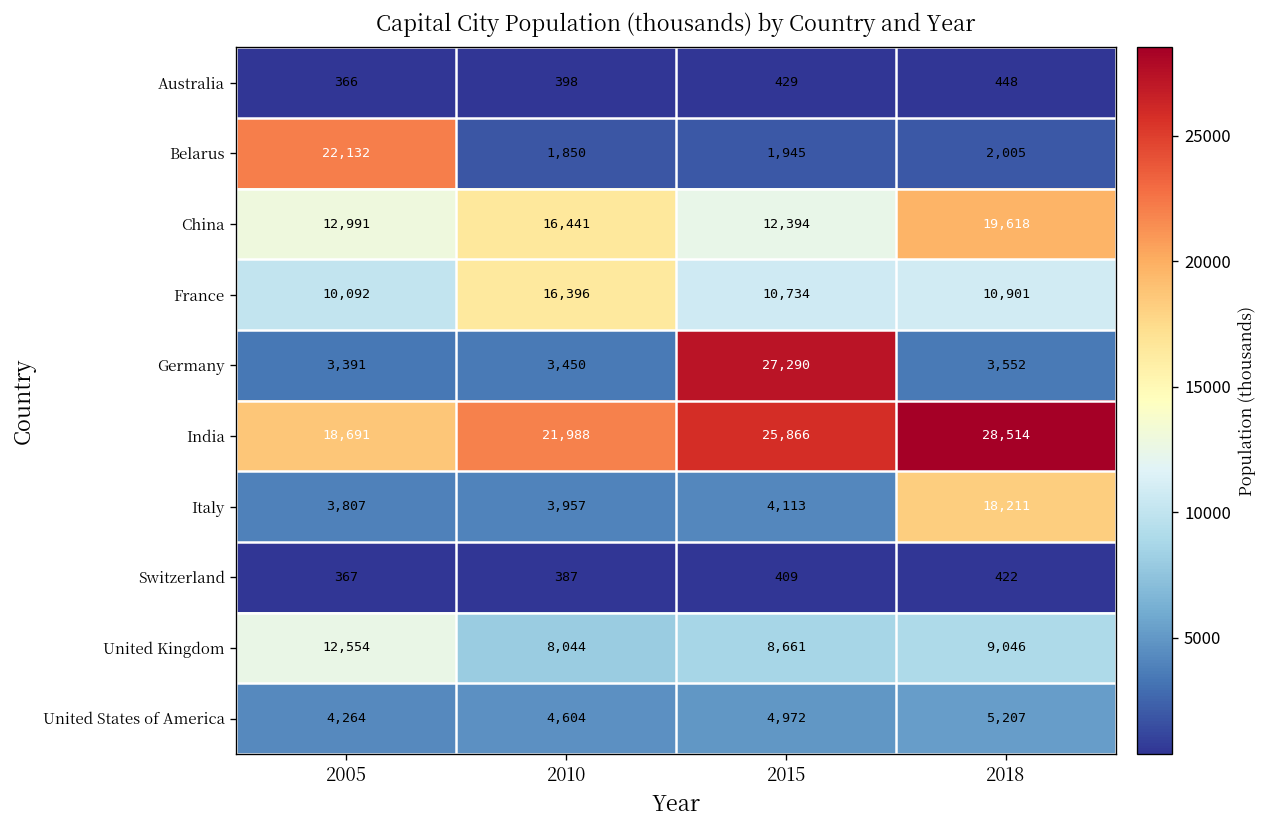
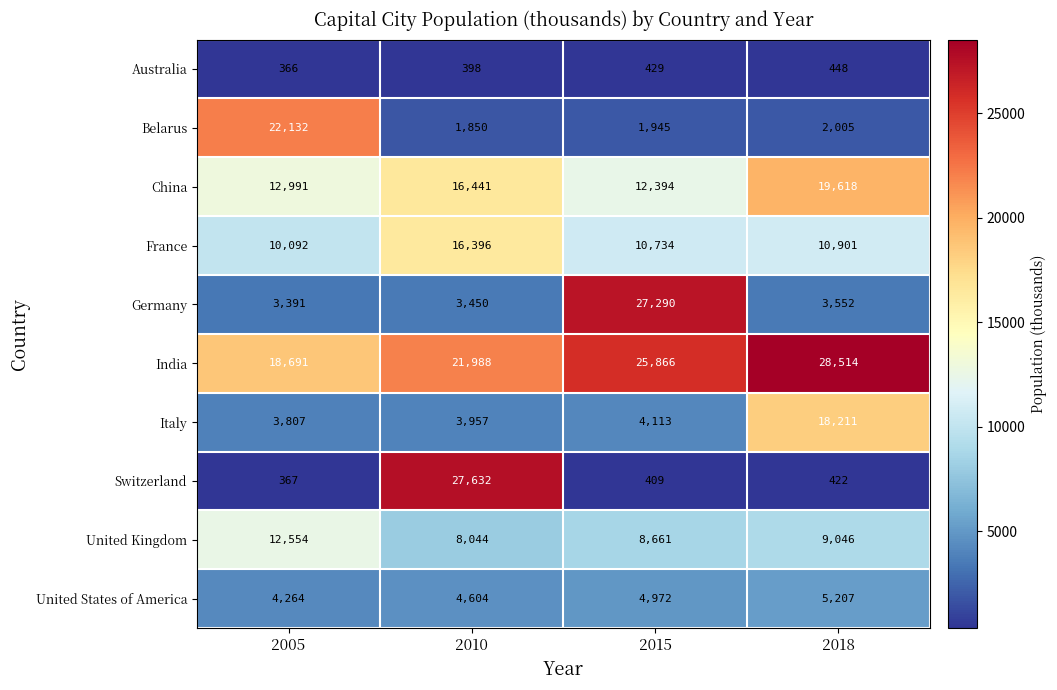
  {
    "Australia": {
      "2005": "366",
      "2010": "398",
      "2015": "429",
      "2018": "448"
    },
    "Belarus": {
      "2005": "22,132",
      "2010": "1,850",
      "2015": "1,945",
      "2018": "2,005"
    },
    "China": {
      "2005": "12,991",
      "2010": "16,441",
      "2015": "12,394",
      "2018": "19,618"
    },
    "France": {
      "2005": "10,092",
      "2010": "16,396",
      "2015": "10,734",
      "2018": "10,901"
    },
    "Germany": {
      "2005": "3,391",
      "2010": "3,450",
      "2015": "27,290",
      "2018": "3,552"
    },
    "India": {
      "2005": "18,691",
      "2010": "21,988",
      "2015": "25,866",
      "2018": "28,514"
    },
    "Italy": {
      "2005": "3,807",
      "2010": "3,957",
      "2015": "4,113",
      "2018": "18,211"
    },
    "Switzerland": {
      "2005": "367",
-     "2010": "387",
+     "2010": "27,632",
      "2015": "409",
      "2018": "422"
    },
    "United Kingdom": {
      "2005": "12,554",
      "2010": "8,044",
      "2015": "8,661",
      "2018": "9,046"
    },
    "United States of America": {
      "2005": "4,264",
      "2010": "4,604",
      "2015": "4,972",
      "2018": "5,207"
    }
  }
